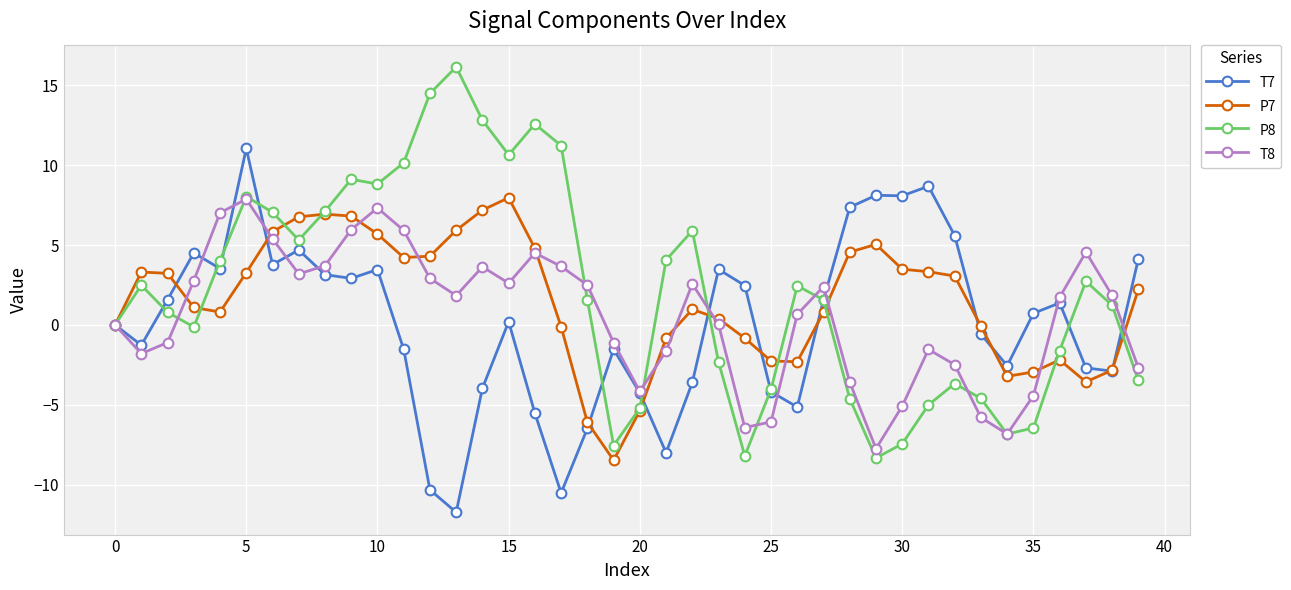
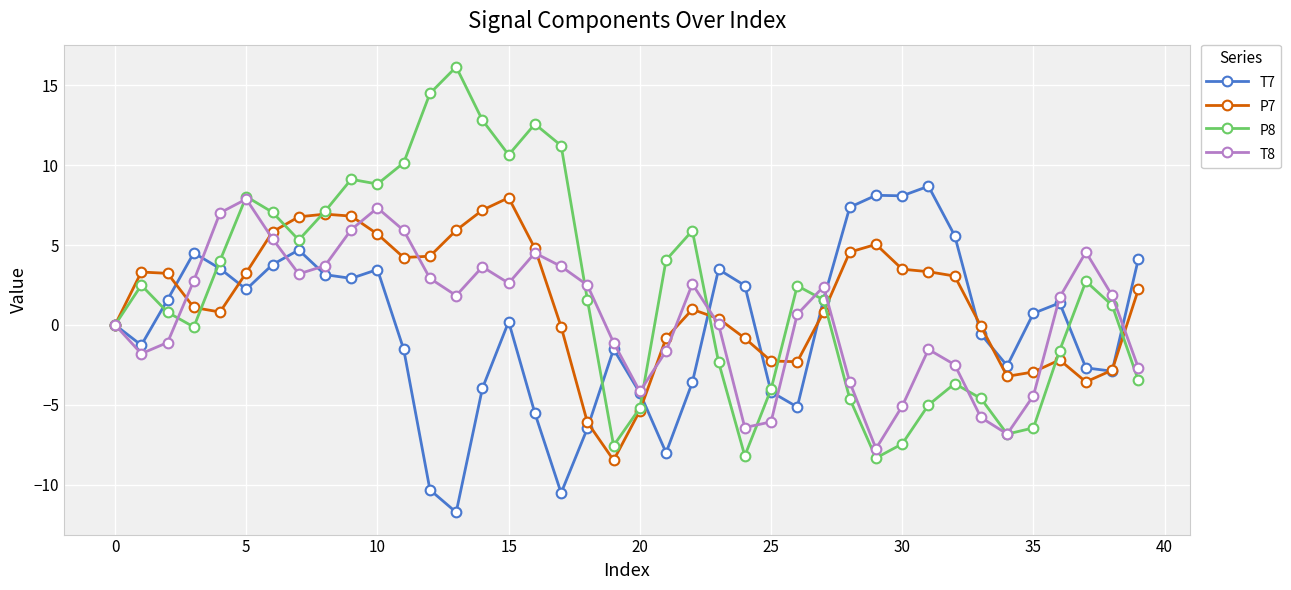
  {
    "T7": {
-     "5": 11.0,
+     "5": 2.2,
      "10": 3.5,
      "15": 0.2,
      "30": 8.1,
      "35": 0.7
    },
    "P7": {
      "5": 3.3,
      "10": 5.7,
      "15": 8.0,
      "20": -5.4,
      "25": -2.3,
      "30": 3.5,
      "35": -2.9
    },
    "P8": {
      "5": 8.0,
      "10": 8.8,
      "15": 10.6,
      "20": -5.2,
      "30": -7.4,
      "35": -6.4
    },
    "T8": {
      "5": 7.9,
      "10": 7.3,
      "15": 2.6,
      "25": -6.1,
      "30": -5.1,
      "35": -4.4
    }
  }
